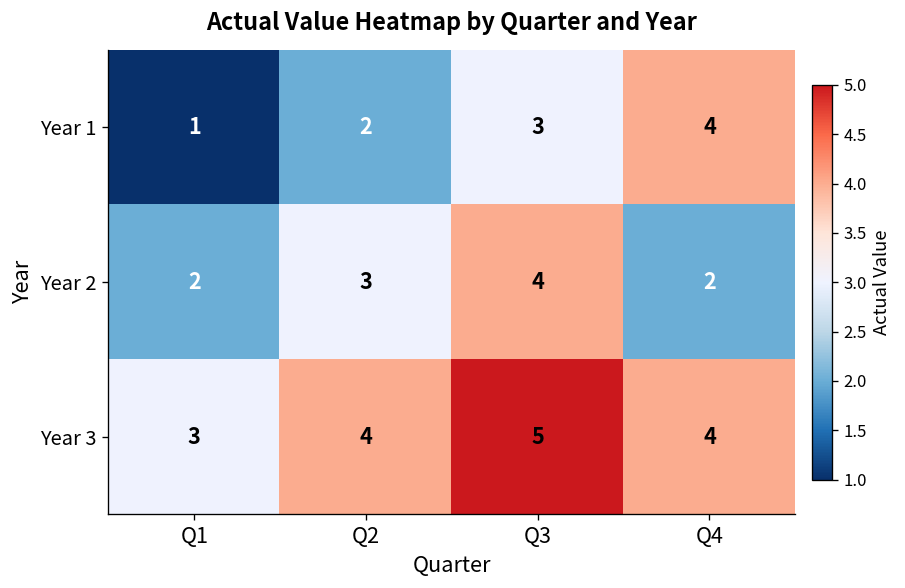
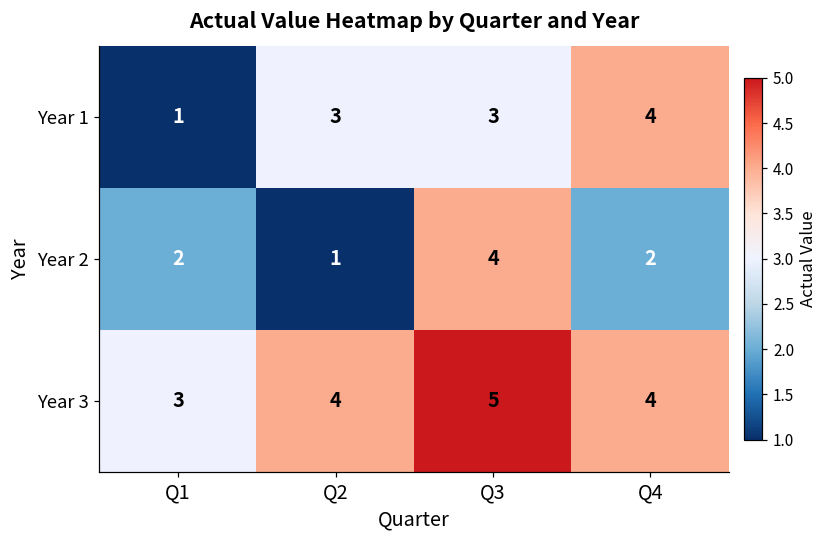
  {
    "Year 1": {
      "Q1": 1,
-     "Q2": 2,
+     "Q2": 3,
      "Q3": 3,
      "Q4": 4
    },
    "Year 2": {
      "Q1": 2,
-     "Q2": 3,
+     "Q2": 1,
      "Q3": 4,
      "Q4": 2
    },
    "Year 3": {
      "Q1": 3,
      "Q2": 4,
      "Q3": 5,
      "Q4": 4
    }
  }
